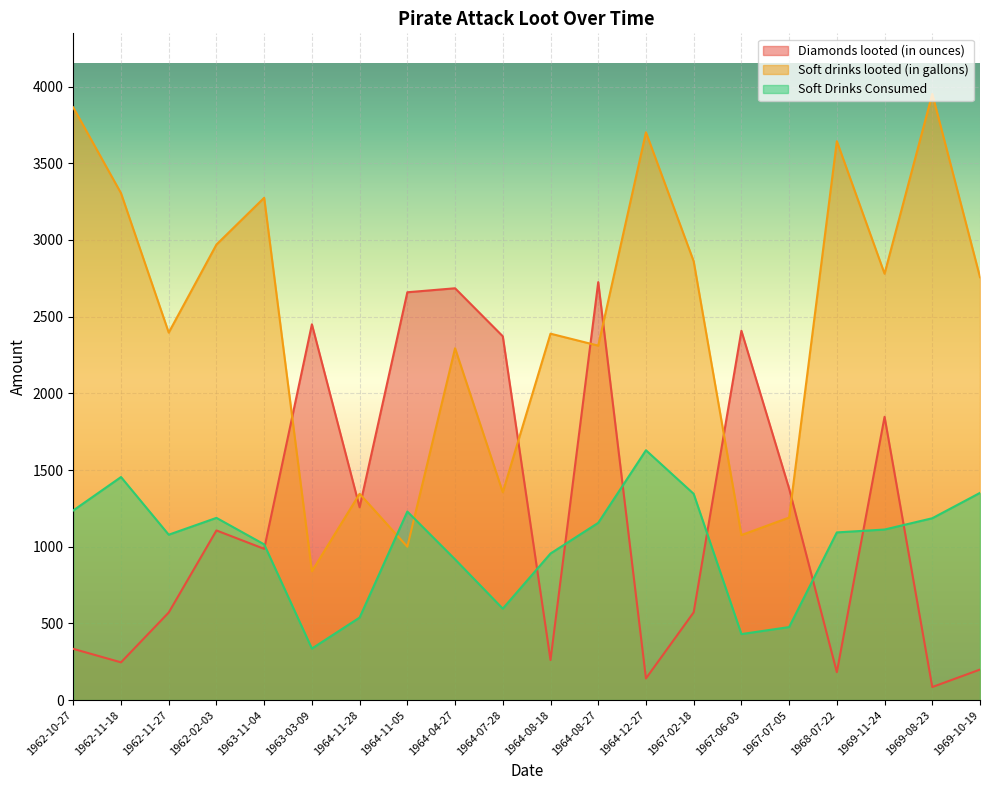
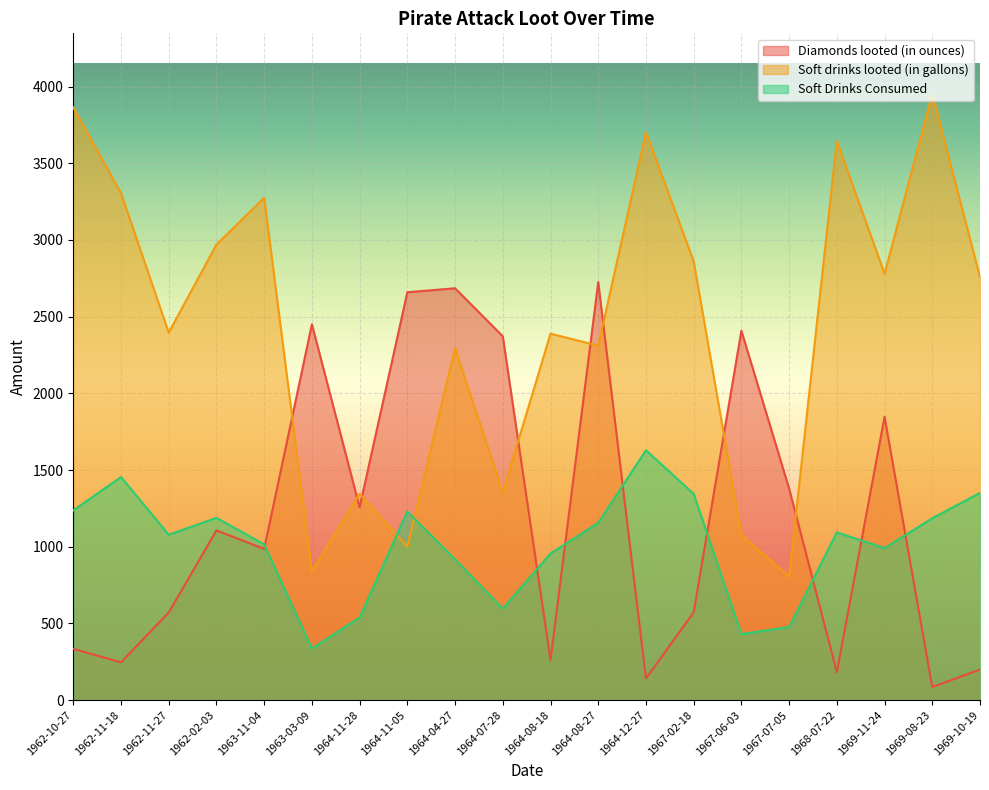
  {
    "Diamonds looted (in ounces)": {
      "1962-10-27": 330,
      "1962-11-18": 250,
      "1962-11-27": 570,
      "1962-02-03": 1110,
      "1963-11-04": 990,
      "1963-03-09": 2450,
      "1964-11-28": 1260,
      "1964-11-05": 2660,
      "1964-04-27": 2690,
      "1964-07-28": 2370,
      "1964-08-18": 260,
      "1964-08-27": 2730,
      "1964-12-27": 140,
      "1967-02-18": 570,
      "1967-06-03": 2410,
      "1967-07-05": 1380,
      "1968-07-22": 180,
      "1969-11-24": 1850,
      "1969-08-23": 90,
      "1969-10-19": 200
    },
    "Soft drinks looted (in gallons)": {
      "1962-10-27": 3860,
      "1962-11-18": 3310,
      "1962-11-27": 2400,
      "1962-02-03": 2970,
      "1963-11-04": 3280,
      "1963-03-09": 840,
      "1964-11-28": 1350,
      "1964-11-05": 1000,
      "1964-04-27": 2290,
      "1964-07-28": 1360,
      "1964-08-18": 2390,
      "1964-08-27": 2310,
      "1964-12-27": 3700,
      "1967-02-18": 2860,
      "1967-06-03": 1080,
-     "1967-07-05": 1190,
+     "1967-07-05": 810,
      "1968-07-22": 3640,
      "1969-11-24": 2780,
      "1969-10-19": 2760
    },
    "Soft Drinks Consumed": {
      "1962-10-27": 1240,
      "1962-11-18": 1450,
      "1962-11-27": 1080,
      "1962-02-03": 1190,
      "1963-11-04": 1020,
      "1963-03-09": 340,
      "1964-11-28": 540,
      "1964-11-05": 1230,
      "1964-04-27": 920,
      "1964-07-28": 600,
      "1964-08-18": 960,
      "1964-08-27": 1160,
      "1964-12-27": 1630,
      "1967-02-18": 1340,
      "1967-06-03": 430,
      "1967-07-05": 480,
      "1968-07-22": 1090,
-     "1969-11-24": 1110,
+     "1969-11-24": 990,
      "1969-08-23": 1190,
      "1969-10-19": 1350
    }
  }
